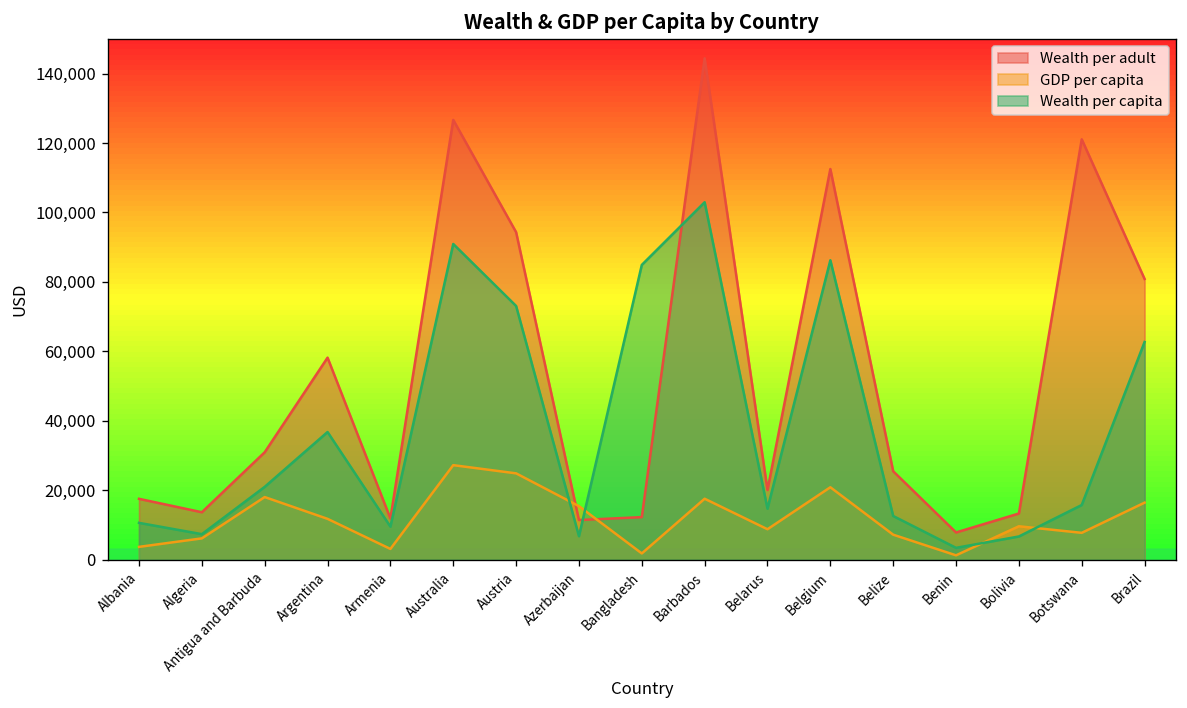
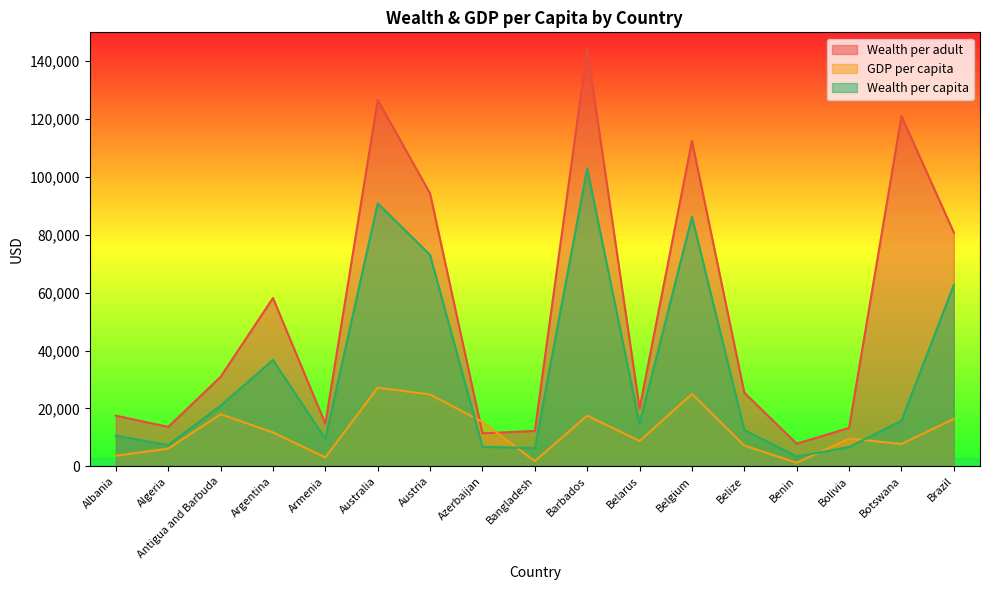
  {
    "Wealth per adult": {
      "Albania": "17,000",
      "Algeria": "14,000",
      "Antigua and Barbuda": "31,000",
      "Argentina": "58,000",
-     "Armenia": "12,000",
+     "Armenia": "15,000",
      "Australia": "127,000",
      "Austria": "94,000",
      "Azerbaijan": "11,000",
      "Bangladesh": "12,000",
      "Barbados": "144,000",
      "Belarus": "20,000",
      "Belgium": "112,000",
      "Belize": "25,000",
      "Benin": "8,000",
      "Bolivia": "13,000",
      "Botswana": "121,000",
      "Brazil": "81,000"
    },
    "GDP per capita": {
      "Albania": "4,000",
      "Algeria": "6,000",
      "Antigua and Barbuda": "18,000",
      "Argentina": "12,000",
      "Armenia": "3,000",
      "Australia": "27,000",
      "Austria": "25,000",
      "Azerbaijan": "15,000",
      "Bangladesh": "2,000",
      "Barbados": "18,000",
      "Belarus": "9,000",
-     "Belgium": "21,000",
+     "Belgium": "25,000",
      "Belize": "7,000",
      "Benin": "1,000",
      "Bolivia": "10,000",
      "Botswana": "8,000",
      "Brazil": "16,000"
    },
    "Wealth per capita": {
      "Albania": "11,000",
      "Algeria": "7,000",
      "Antigua and Barbuda": "21,000",
      "Argentina": "37,000",
      "Armenia": "9,000",
      "Australia": "91,000",
      "Austria": "73,000",
      "Azerbaijan": "7,000",
-     "Bangladesh": "85,000",
+     "Bangladesh": "6,000",
      "Barbados": "103,000",
      "Belarus": "15,000",
      "Belgium": "86,000",
      "Belize": "13,000",
      "Benin": "3,000",
      "Bolivia": "7,000",
      "Botswana": "16,000",
      "Brazil": "63,000"
    }
  }
